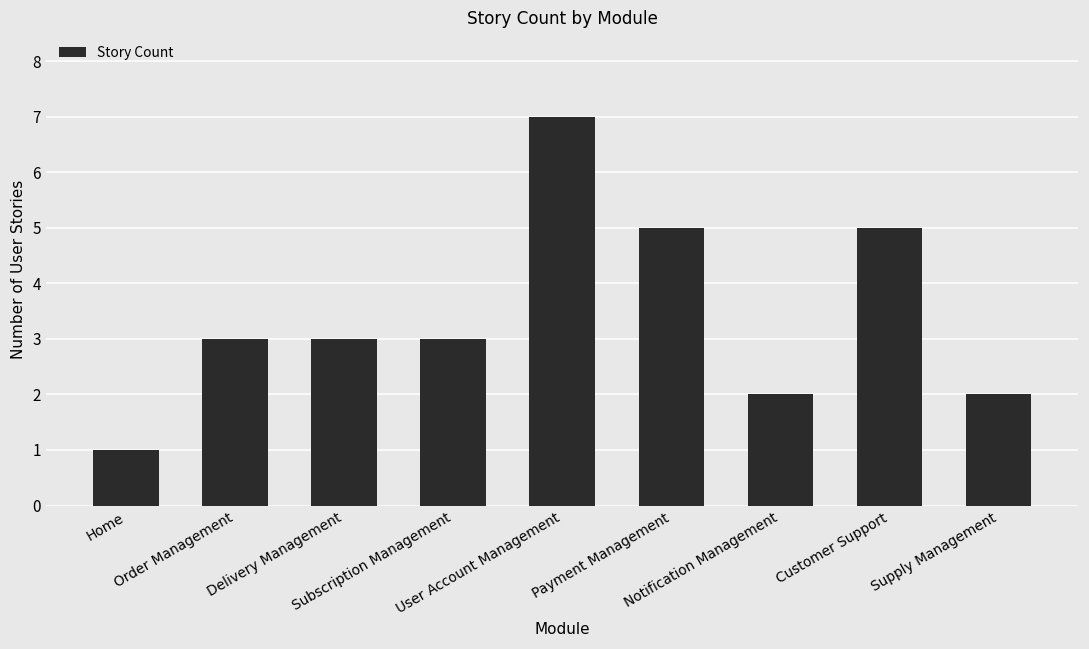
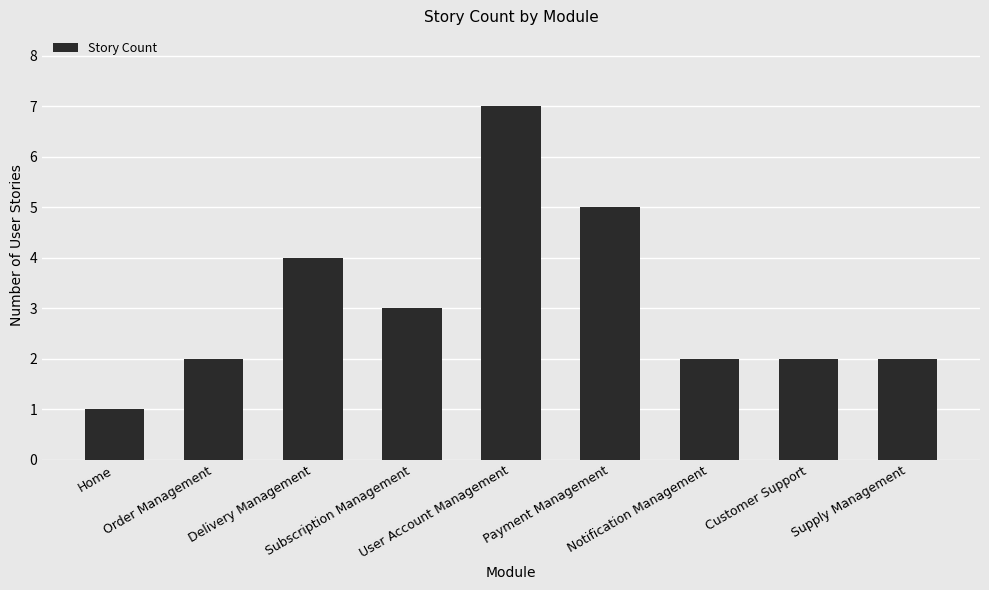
  {
    "Home": 1,
-   "Order Management": 3,
-   "Delivery Management": 3,
+   "Order Management": 2,
+   "Delivery Management": 4,
    "Subscription Management": 3,
    "User Account Management": 7,
    "Payment Management": 5,
    "Notification Management": 2,
-   "Customer Support": 5,
+   "Customer Support": 2,
    "Supply Management": 2
  }
